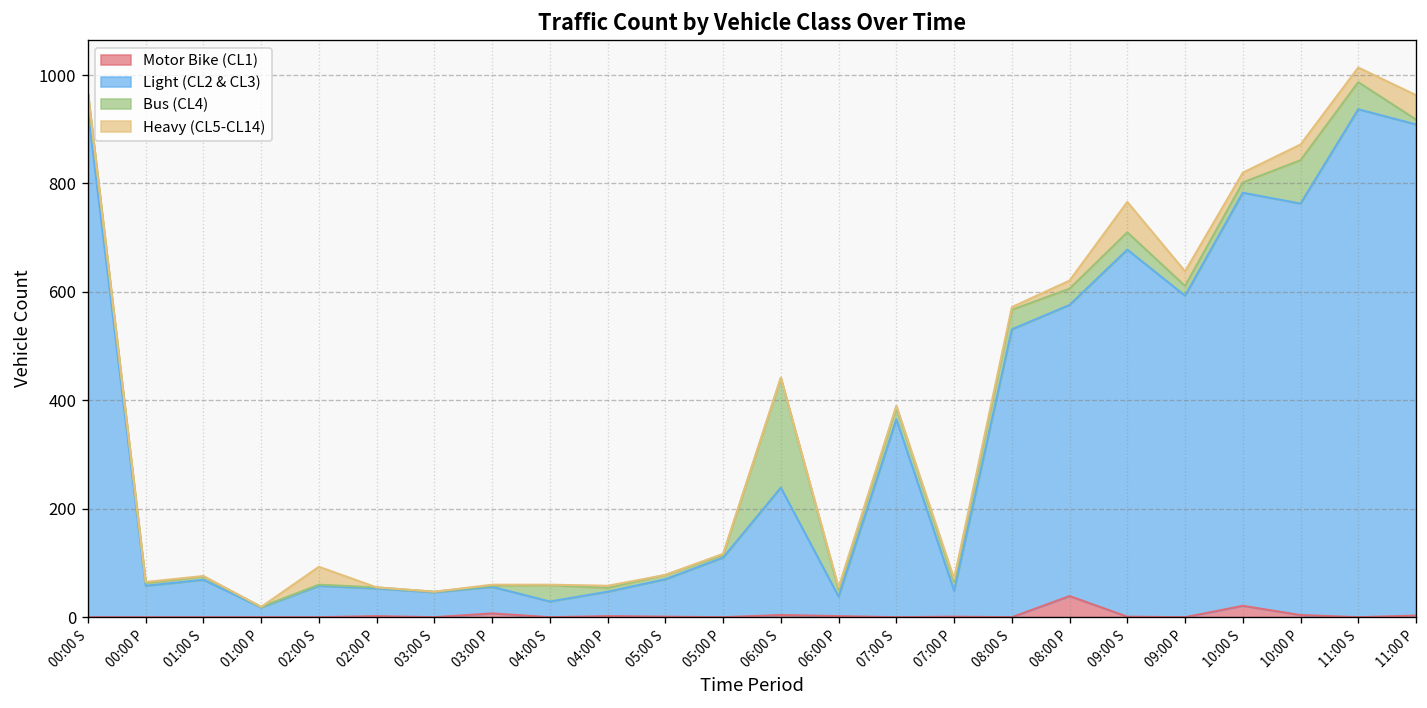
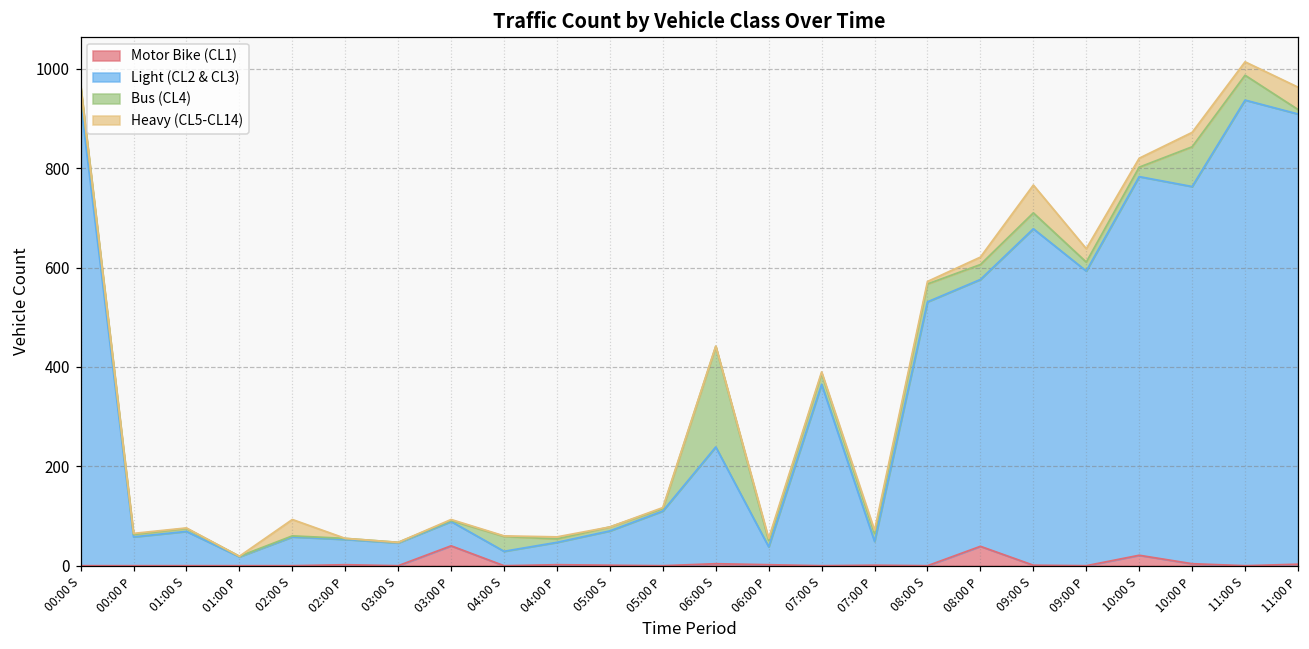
  {
    "Motor Bike (CL1)": {
      "00:00 S": 0,
      "00:00 P": 0,
      "01:00 S": 0,
      "01:00 P": 0,
      "02:00 S": 0,
      "02:00 P": 0,
      "03:00 S": 0,
-     "03:00 P": 10,
+     "03:00 P": 40,
      "04:00 S": 0,
      "04:00 P": 0,
      "05:00 S": 0,
      "05:00 P": 0,
      "06:00 S": 0,
      "06:00 P": 0,
      "07:00 S": 0,
      "07:00 P": 0,
      "08:00 S": 0,
      "08:00 P": 40,
      "09:00 S": 0,
      "09:00 P": 0,
      "10:00 S": 20,
      "10:00 P": 0,
      "11:00 S": 0,
      "11:00 P": 0
    },
    "Light (CL2 & CL3)": {
      "00:00 S": 930,
      "01:00 S": 70,
      "04:00 S": 30,
      "04:00 P": 50,
      "05:00 S": 70,
      "06:00 S": 240,
      "06:00 P": 40,
      "07:00 S": 370,
      "07:00 P": 50,
      "08:00 S": 530,
      "08:00 P": 540,
      "09:00 S": 680,
      "09:00 P": 590,
      "10:00 S": 760,
      "10:00 P": 760,
      "11:00 S": 940,
      "11:00 P": 910
    },
    "Bus (CL4)": {
      "07:00 P": 20,
      "08:00 P": 30,
      "09:00 S": 30,
      "09:00 P": 20,
      "10:00 S": 20,
      "10:00 P": 80,
      "11:00 S": 50,
      "11:00 P": 10
    },
    "Heavy (CL5-CL14)": {
      "02:00 S": 30,
      "07:00 P": 10,
      "08:00 P": 20,
      "09:00 S": 60,
      "09:00 P": 30,
      "10:00 S": 20,
      "10:00 P": 30,
      "11:00 S": 30,
      "11:00 P": 50
    }
  }
